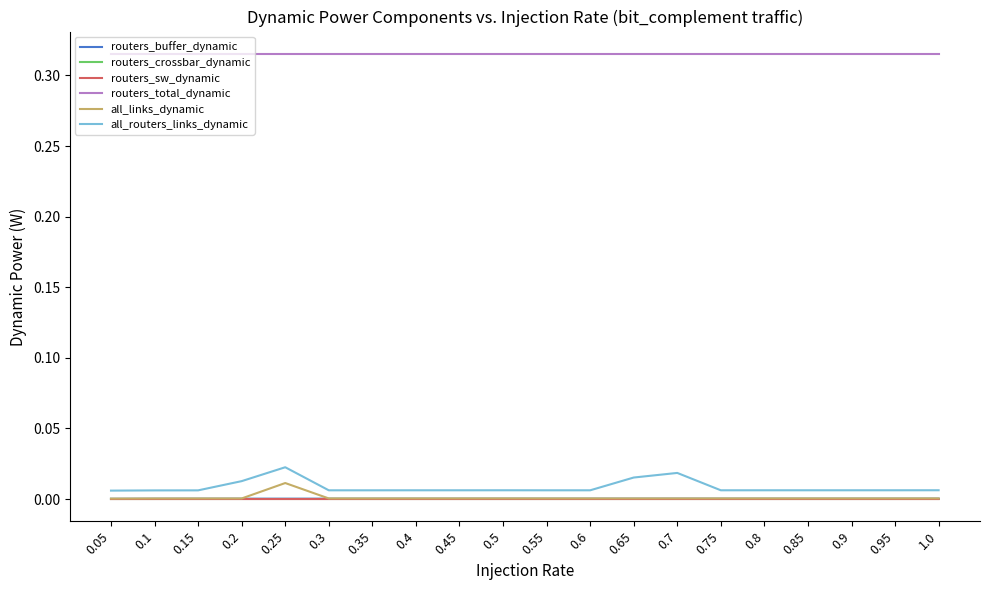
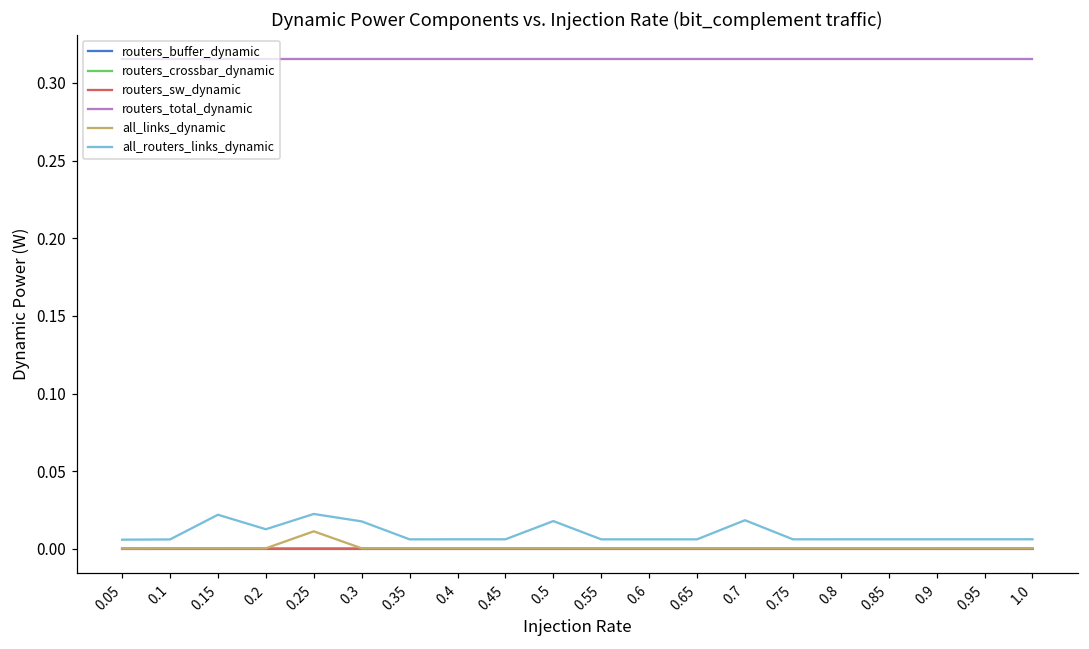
  {
    "routers_sw_dynamic": {
      "0.25": 0.000
    },
    "routers_total_dynamic": {
      "0.25": 0.315,
      "0.3": 0.315,
      "0.35": 0.315,
      "0.4": 0.315,
      "0.45": 0.315,
      "0.5": 0.315,
      "0.55": 0.315,
      "0.6": 0.315,
      "0.65": 0.315,
      "0.7": 0.315,
      "0.75": 0.315,
      "0.8": 0.315,
      "0.85": 0.315,
      "0.9": 0.315,
      "0.95": 0.315,
      "1.0": 0.315
    },
    "all_links_dynamic": {
      "0.25": 0.011
    },
    "all_routers_links_dynamic": {
      "0.05": 0.006,
      "0.1": 0.006,
-     "0.15": 0.006,
+     "0.15": 0.022,
      "0.2": 0.013,
      "0.25": 0.023,
-     "0.3": 0.006,
+     "0.3": 0.018,
      "0.35": 0.006,
      "0.4": 0.006,
      "0.45": 0.006,
-     "0.5": 0.006,
+     "0.5": 0.018,
      "0.55": 0.006,
      "0.6": 0.006,
-     "0.65": 0.015,
+     "0.65": 0.006,
      "0.7": 0.018,
      "0.75": 0.006,
      "0.8": 0.006,
      "0.85": 0.006,
      "0.9": 0.006,
      "0.95": 0.006,
      "1.0": 0.006
    }
  }
